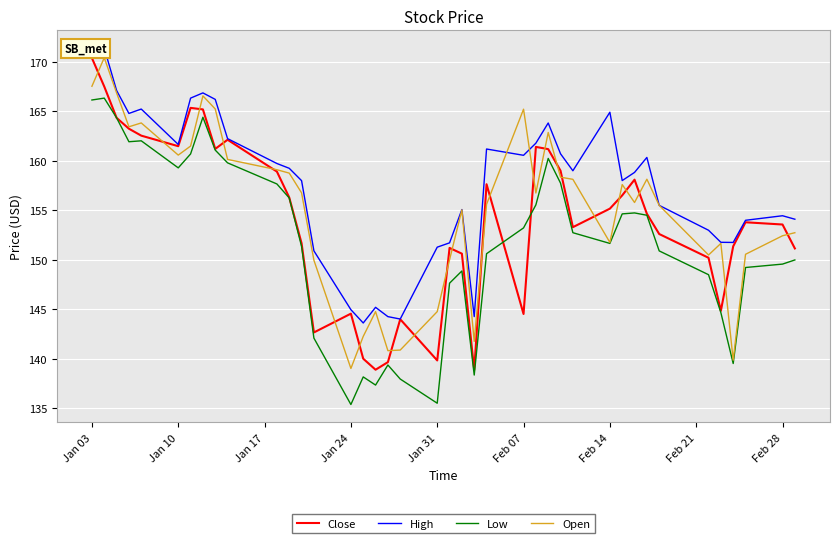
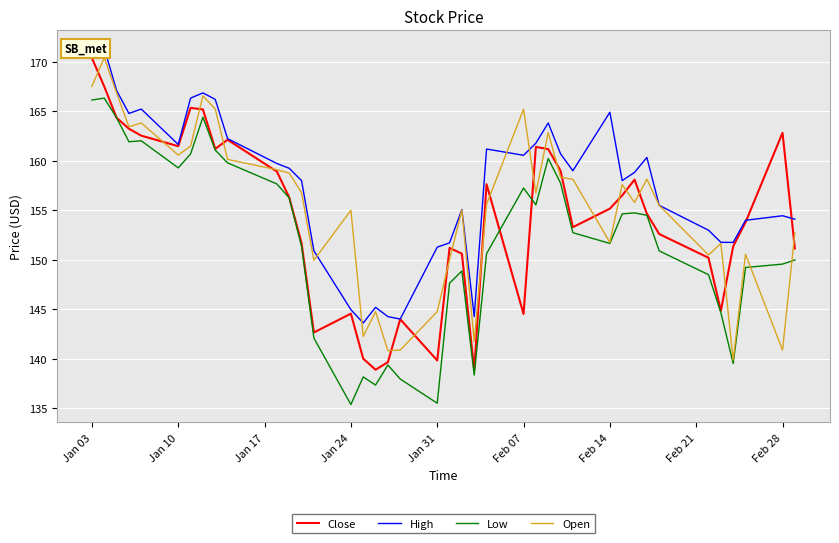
  {
    "Close": {
      "Jan 24": 145,
      "Jan 31": 140,
      "Feb 07": 145,
      "Feb 14": 155,
-     "Feb 28": 154
+     "Feb 28": 163
    },
    "High": {
      "Jan 24": 145,
      "Jan 31": 151,
      "Feb 07": 161,
      "Feb 14": 165,
      "Feb 28": 154
    },
    "Low": {
      "Jan 03": 166,
      "Jan 10": 159,
      "Jan 24": 135,
      "Jan 31": 135,
-     "Feb 07": 153,
+     "Feb 07": 157,
      "Feb 28": 150
    },
    "Open": {
      "Jan 03": 168,
      "Jan 10": 161,
-     "Jan 24": 139,
+     "Jan 24": 155,
      "Jan 31": 145,
      "Feb 07": 165,
-     "Feb 28": 152
+     "Feb 28": 141
    }
  }
